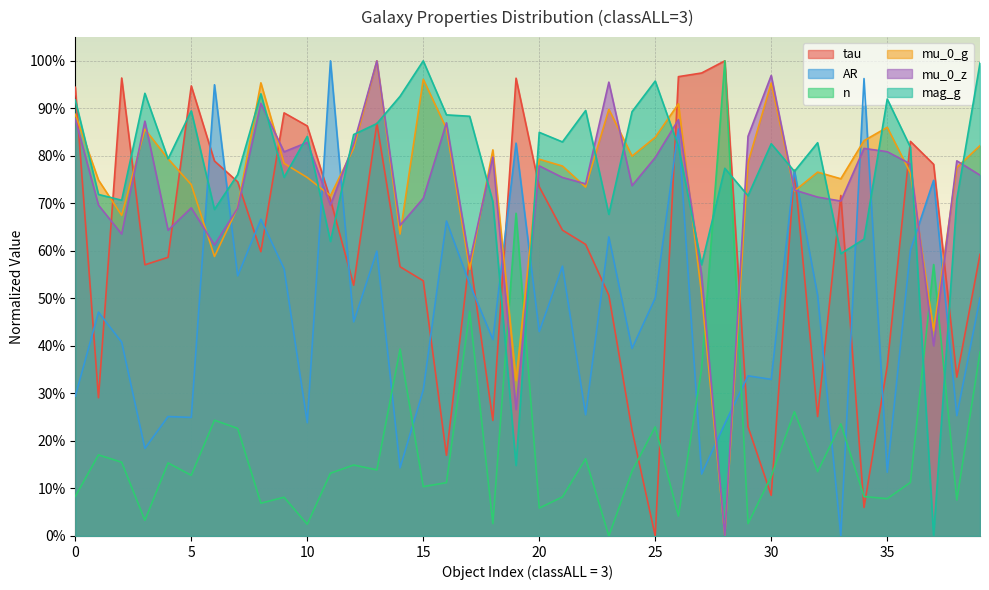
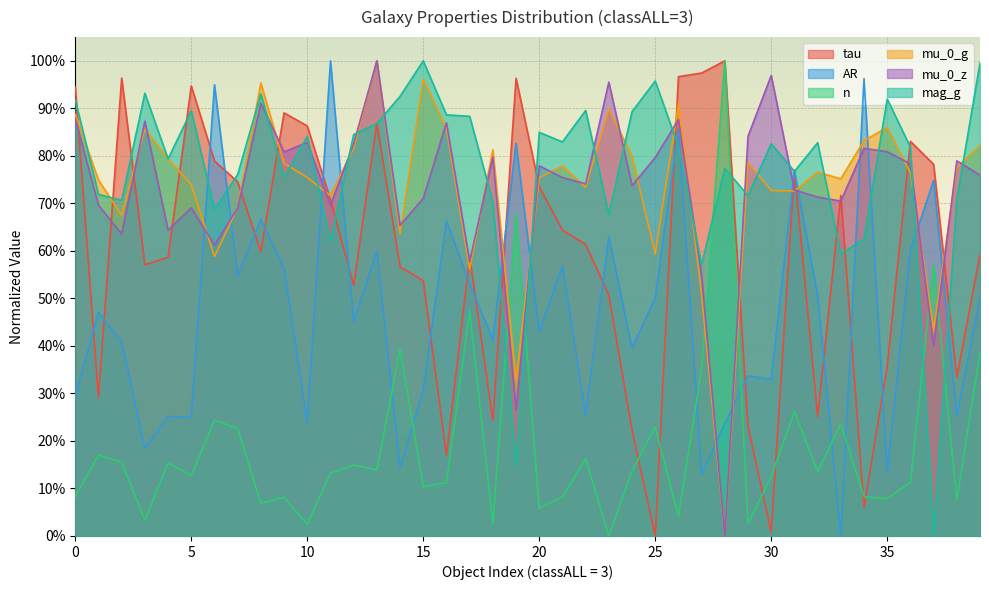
  {
    "tau": {
      "0": "94%",
      "5": "95%",
      "10": "86%",
      "15": "54%",
      "20": "73%",
      "25": "0%",
-     "30": "9%",
+     "30": "1%",
      "35": "36%"
    },
    "AR": {
      "0": "29%",
      "5": "25%",
      "10": "24%",
      "15": "31%",
      "20": "43%",
      "25": "50%",
      "30": "33%",
      "35": "13%"
    },
    "mu_0_g": {
      "0": "89%",
      "5": "74%",
      "10": "75%",
      "15": "96%",
-     "20": "79%",
-     "25": "84%",
-     "30": "95%",
+     "20": "75%",
+     "25": "59%",
+     "30": "73%",
      "35": "86%"
    },
    "mu_0_z": {
      "0": "88%",
      "5": "69%",
      "10": "83%",
      "15": "71%",
      "20": "78%",
      "25": "80%",
      "30": "97%",
      "35": "81%"
    }
  }
